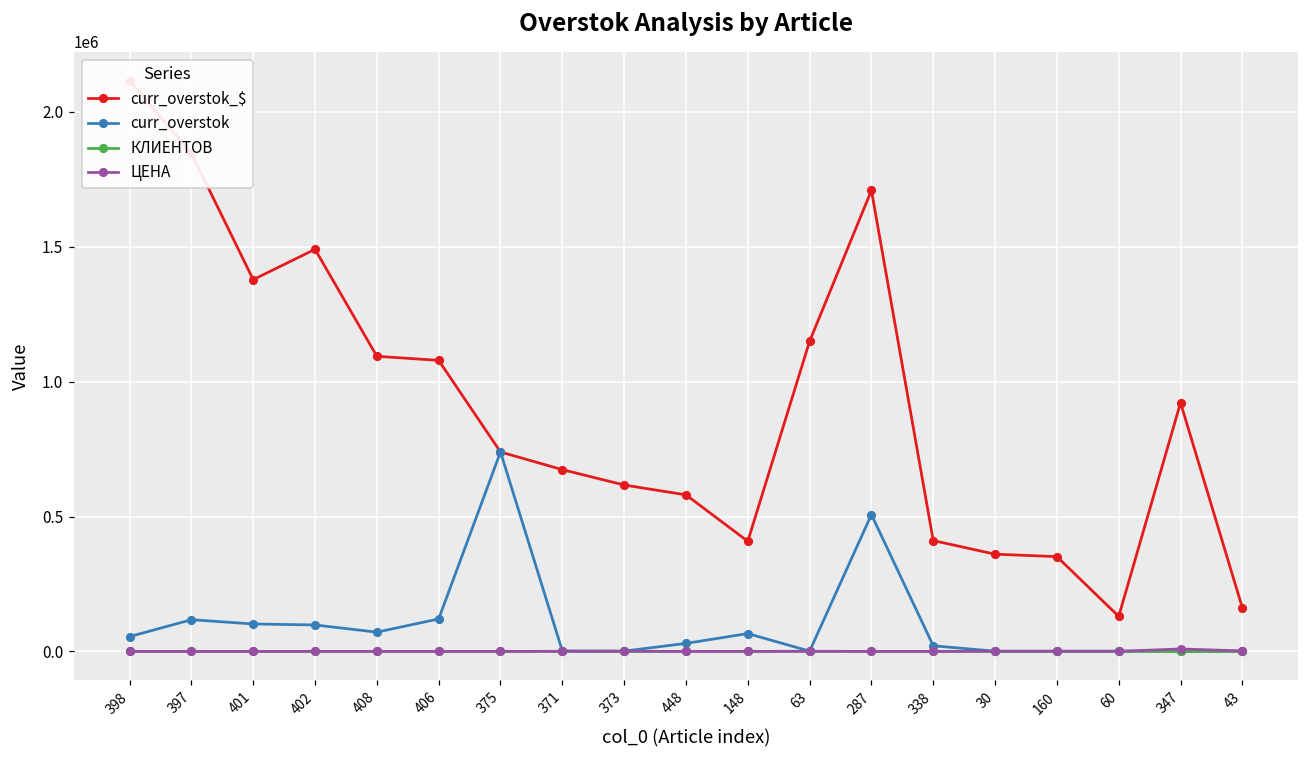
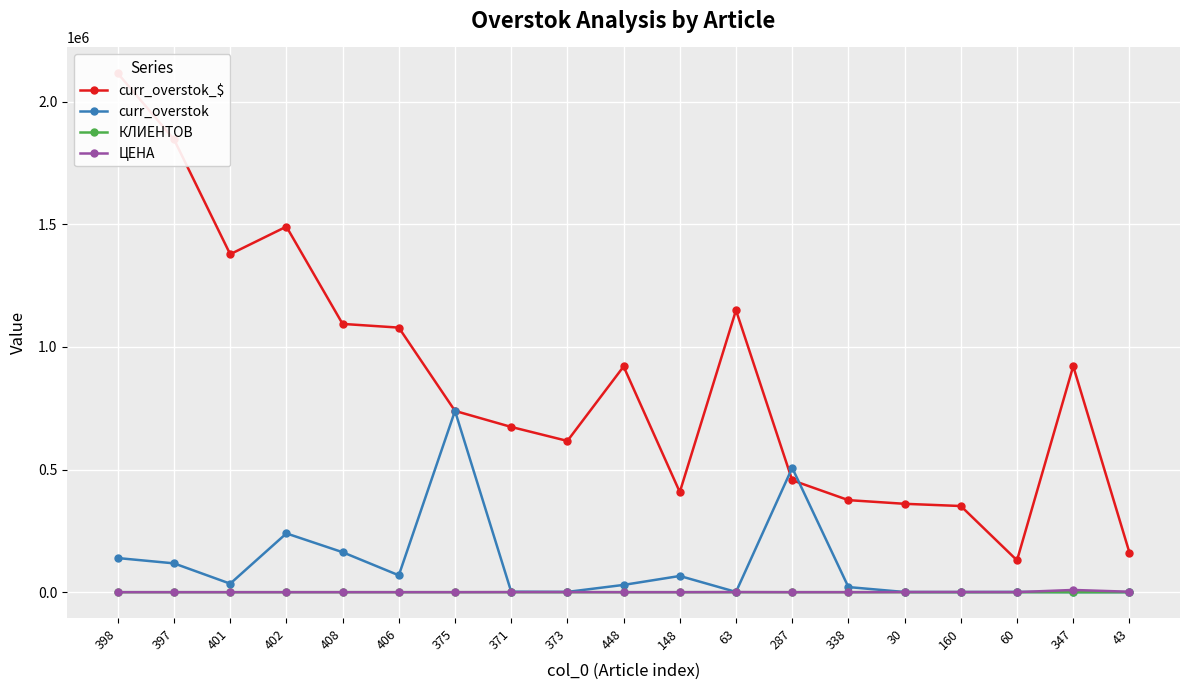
  {
    "curr_overstok_$": {
      "401": 1380000,
      "402": 1490000,
      "408": 1090000,
      "406": 1080000,
      "371": 670000,
      "373": 620000,
-     "448": 580000,
+     "448": 920000,
      "148": 410000,
      "63": 1150000,
-     "287": 1710000,
-     "338": 410000,
+     "287": 460000,
+     "338": 380000,
      "30": 360000,
      "160": 350000,
      "60": 130000,
      "347": 920000,
      "43": 160000
    },
    "curr_overstok": {
-     "398": 50000,
+     "398": 140000,
      "397": 120000,
-     "401": 100000,
-     "402": 100000,
-     "408": 70000,
-     "406": 120000,
+     "401": 30000,
+     "402": 240000,
+     "408": 160000,
+     "406": 70000,
      "448": 30000,
      "148": 70000,
      "287": 510000,
      "338": 20000
    }
  }
